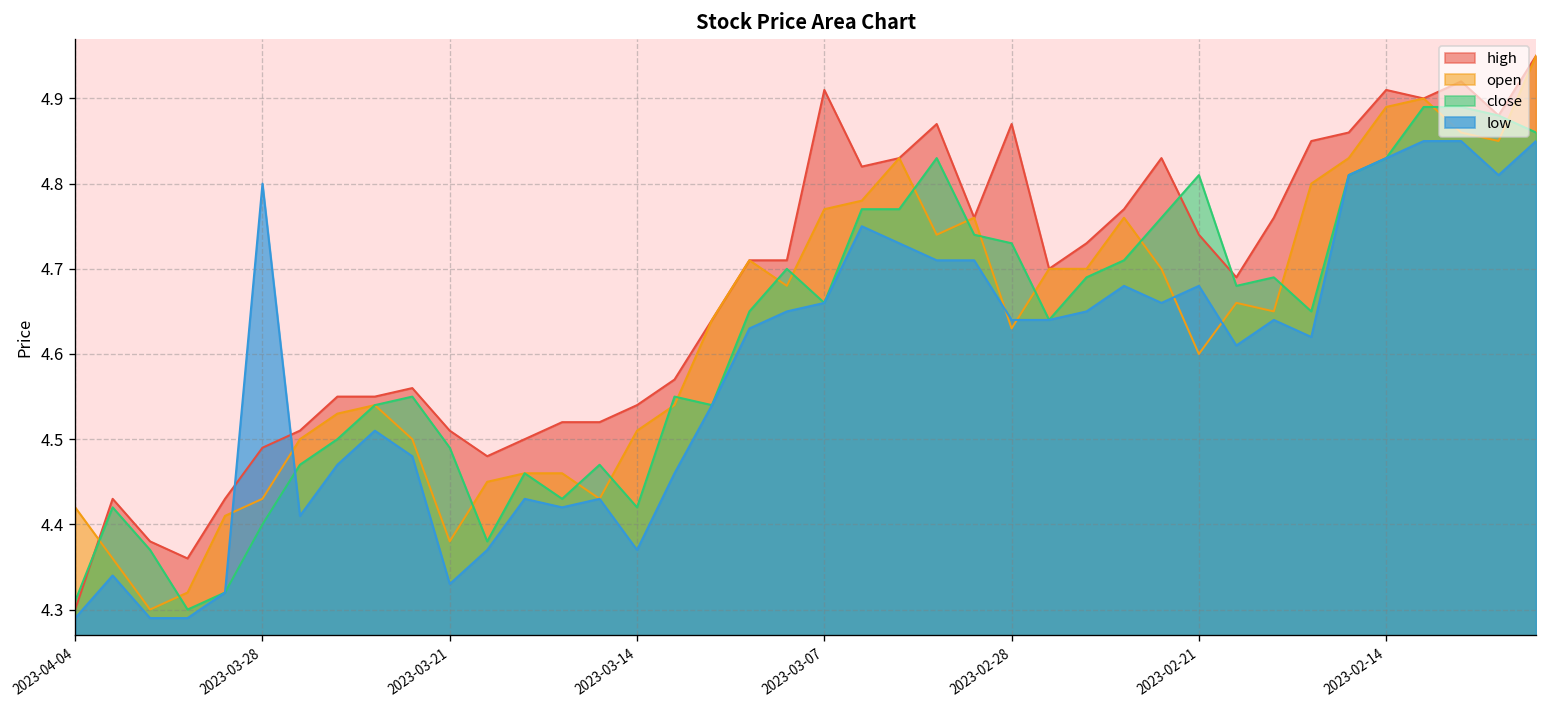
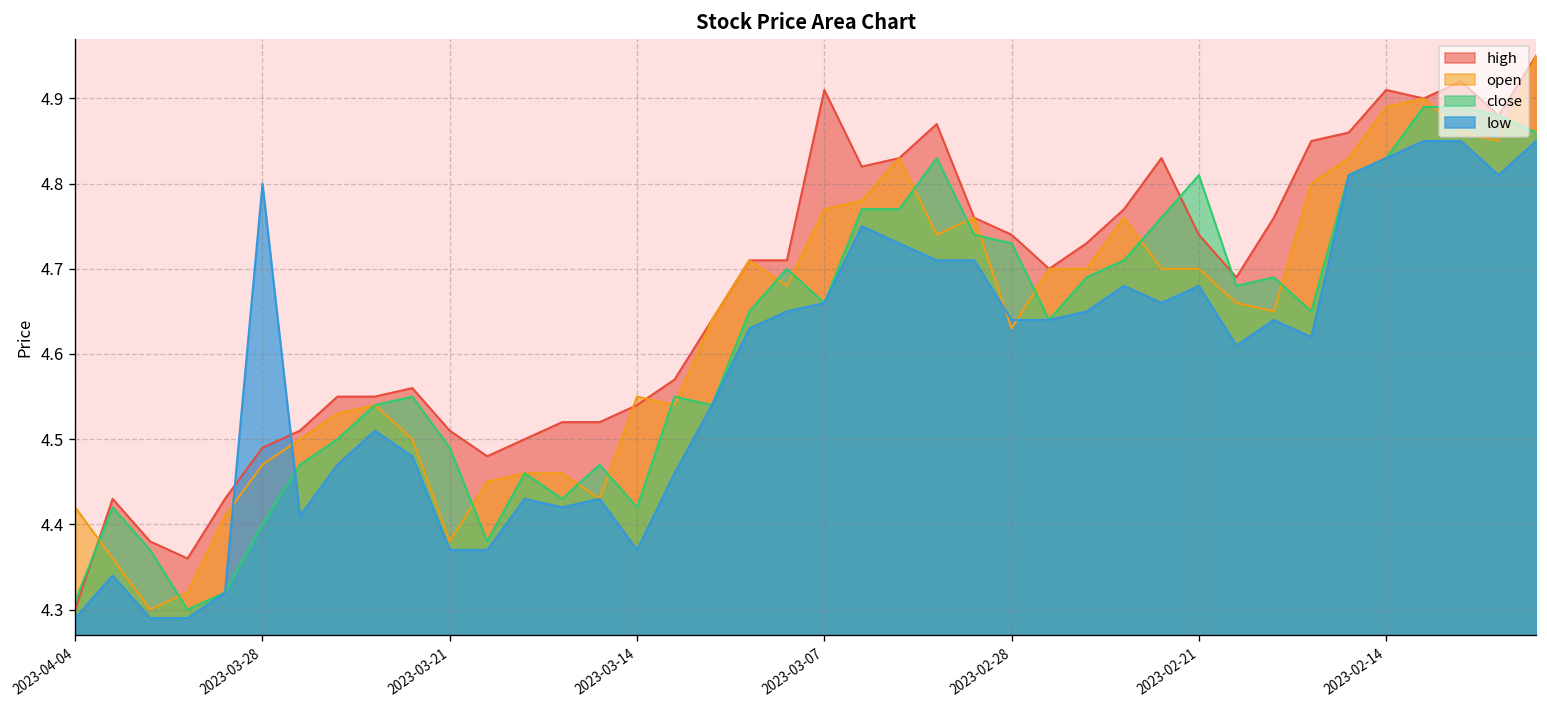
  {
    "high": {
      "2023-04-04": 4.30,
      "2023-03-28": 4.49,
      "2023-03-21": 4.51,
      "2023-03-14": 4.54,
      "2023-03-07": 4.91,
-     "2023-02-28": 4.87,
+     "2023-02-28": 4.74,
      "2023-02-21": 4.74,
      "2023-02-14": 4.91
    },
    "open": {
      "2023-04-04": 4.42,
-     "2023-03-28": 4.43,
+     "2023-03-28": 4.47,
      "2023-03-21": 4.38,
-     "2023-03-14": 4.51,
+     "2023-03-14": 4.55,
      "2023-03-07": 4.77,
      "2023-02-28": 4.63,
-     "2023-02-21": 4.6,
+     "2023-02-21": 4.7,
      "2023-02-14": 4.89
    },
    "close": {
      "2023-04-04": 4.31,
      "2023-03-28": 4.40,
      "2023-03-21": 4.49,
      "2023-03-14": 4.42,
      "2023-02-28": 4.73,
      "2023-02-21": 4.81
    },
    "low": {
      "2023-04-04": 4.29,
      "2023-03-28": 4.80,
-     "2023-03-21": 4.33,
+     "2023-03-21": 4.37,
      "2023-03-14": 4.37,
      "2023-02-28": 4.64,
      "2023-02-21": 4.68
    }
  }
